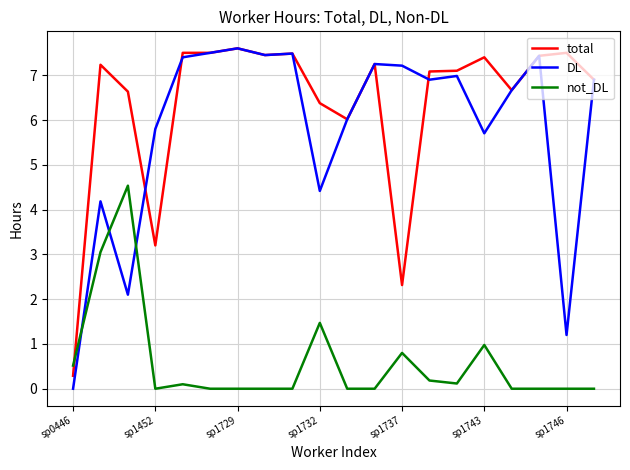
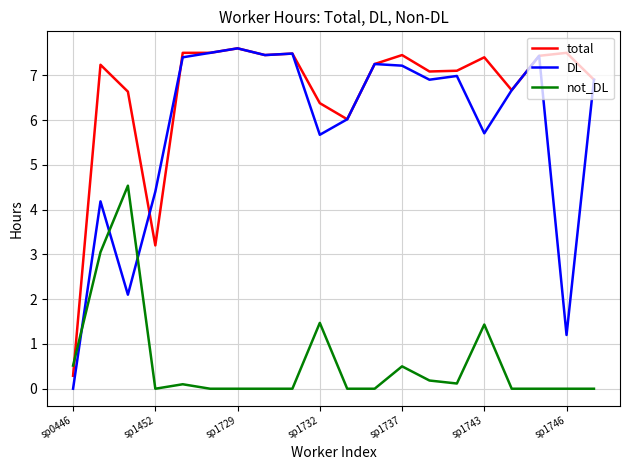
  {
    "total": {
      "sp0446": 0.3,
      "sp1452": 3.2,
      "sp1732": 6.4,
-     "sp1737": 2.3,
+     "sp1737": 7.4,
      "sp1743": 7.4
    },
    "DL": {
      "sp0446": 0.0,
-     "sp1452": 5.8,
-     "sp1732": 4.4,
+     "sp1452": 4.4,
+     "sp1732": 5.7,
      "sp1737": 7.2,
      "sp1743": 5.7,
      "sp1746": 1.2
    },
    "not_DL": {
      "sp0446": 0.5,
      "sp1452": 0.0,
      "sp1729": 0.0,
      "sp1732": 1.5,
-     "sp1737": 0.8,
-     "sp1743": 1.0,
+     "sp1737": 0.5,
+     "sp1743": 1.4,
      "sp1746": 0.0
    }
  }
